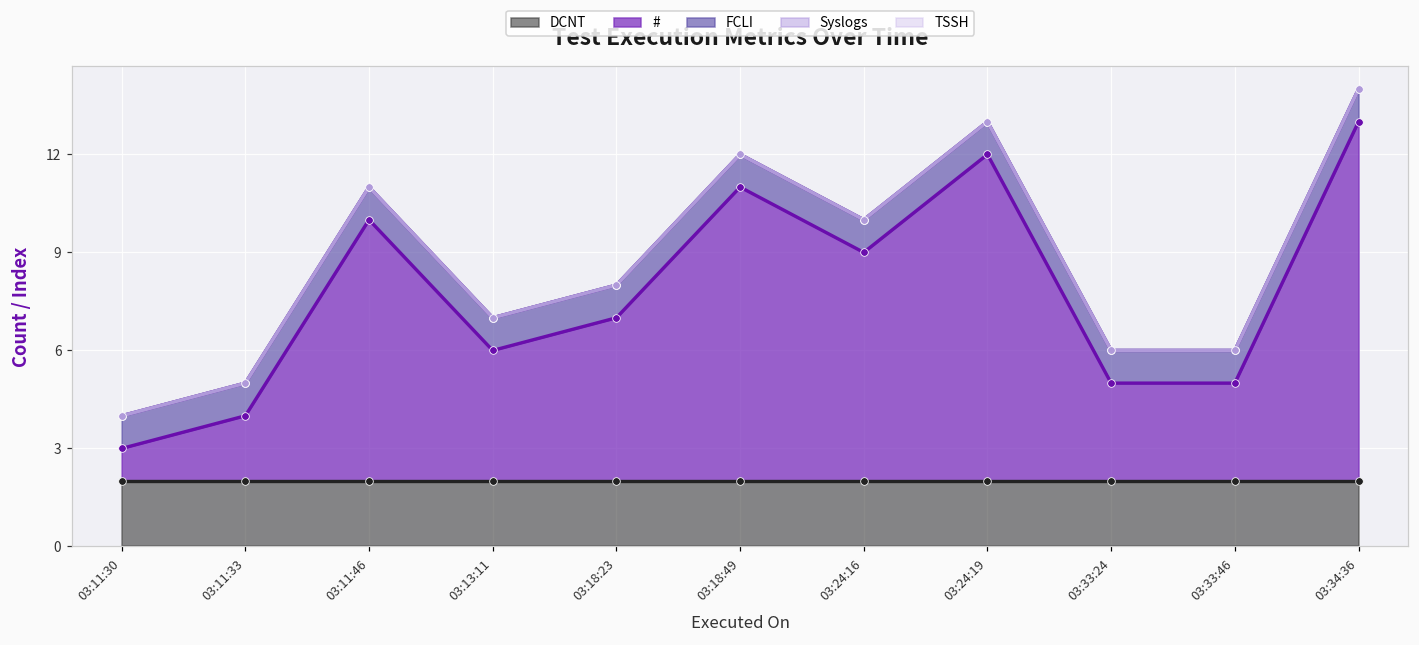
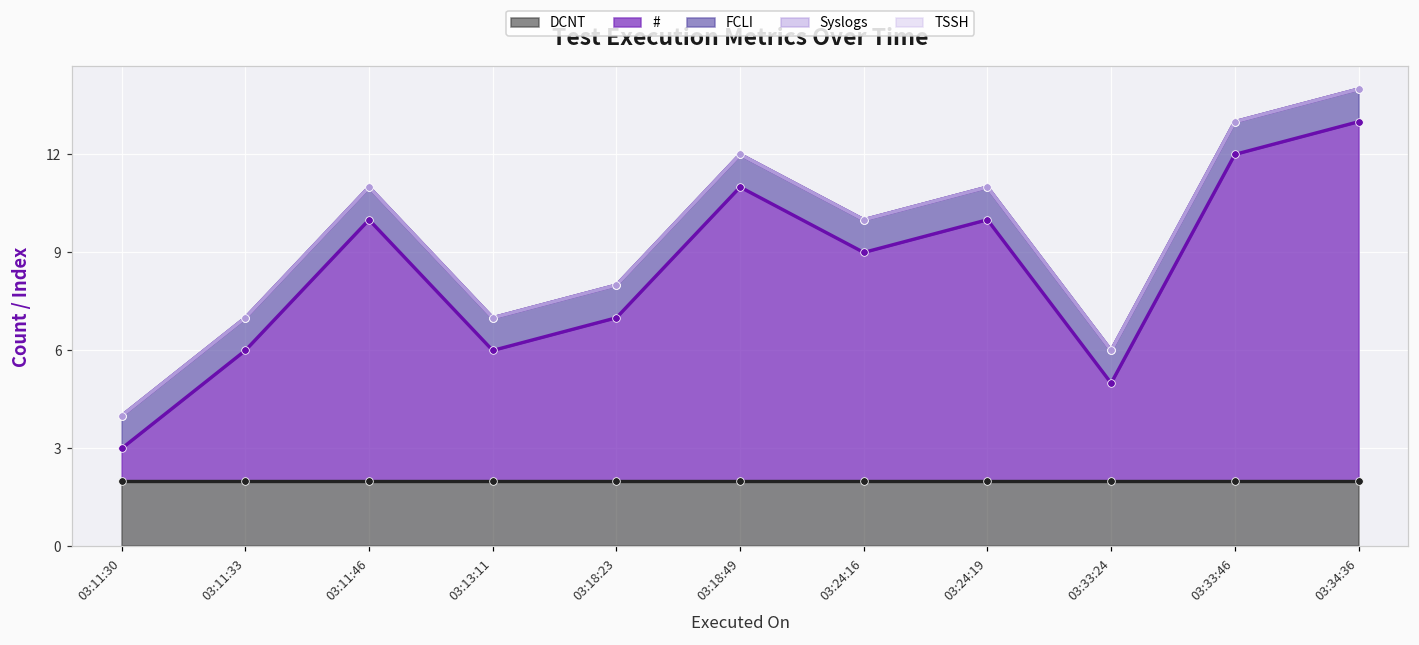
  {
    "DCNT": {
      "03:11:30": 2.0,
      "03:11:33": 2.0,
      "03:11:46": 2.0,
      "03:13:11": 2.0,
      "03:18:23": 2.0,
      "03:18:49": 2.0,
      "03:24:16": 2.0,
      "03:24:19": 2.0,
      "03:33:24": 2.0,
      "03:33:46": 2.0,
      "03:34:36": 2.0
    },
    "#": {
      "03:11:30": 3.0,
-     "03:11:33": 4.0,
+     "03:11:33": 6.0,
      "03:11:46": 10.0,
      "03:13:11": 6.0,
      "03:18:23": 7.0,
      "03:18:49": 11.0,
      "03:24:16": 9.0,
-     "03:24:19": 12.0,
+     "03:24:19": 10.0,
      "03:33:24": 5.0,
-     "03:33:46": 5.0,
+     "03:33:46": 12.0,
      "03:34:36": 13.0
    },
    "TSSH": {
      "03:11:30": 4.0,
      "03:11:46": 11.0,
      "03:13:11": 7.0,
      "03:18:23": 8.0,
      "03:18:49": 12.0,
      "03:24:16": 10.0,
      "03:33:24": 6.0,
      "03:34:36": 14.0
    }
  }
